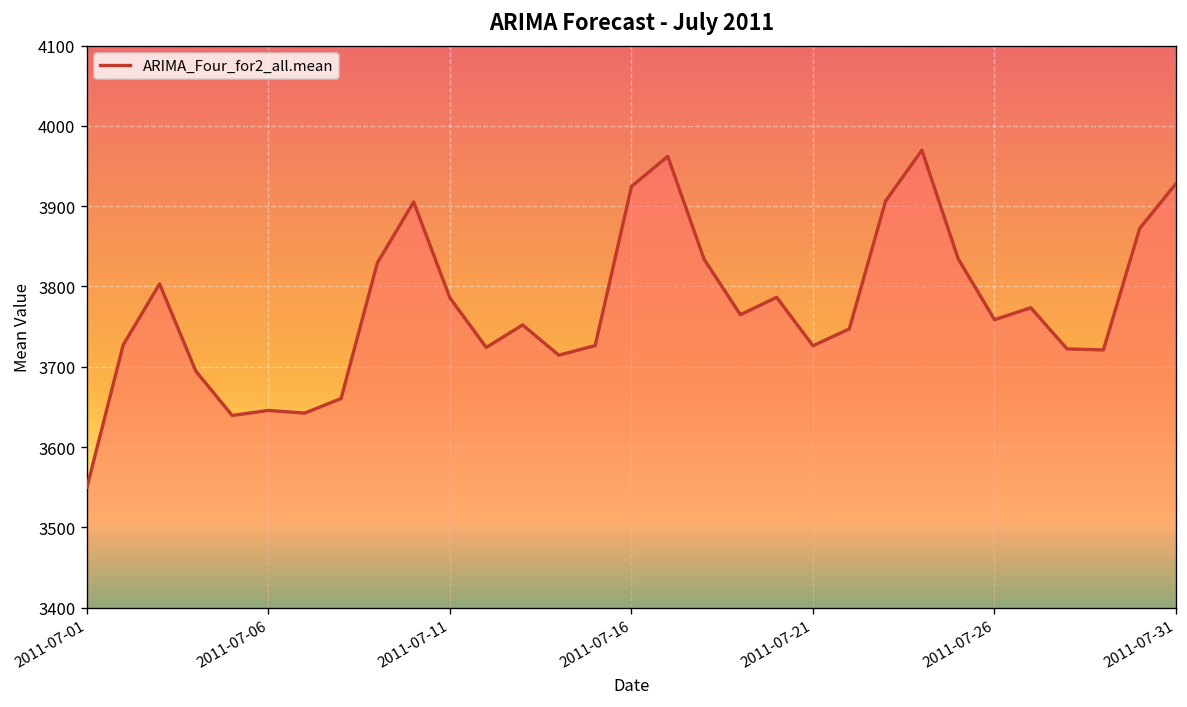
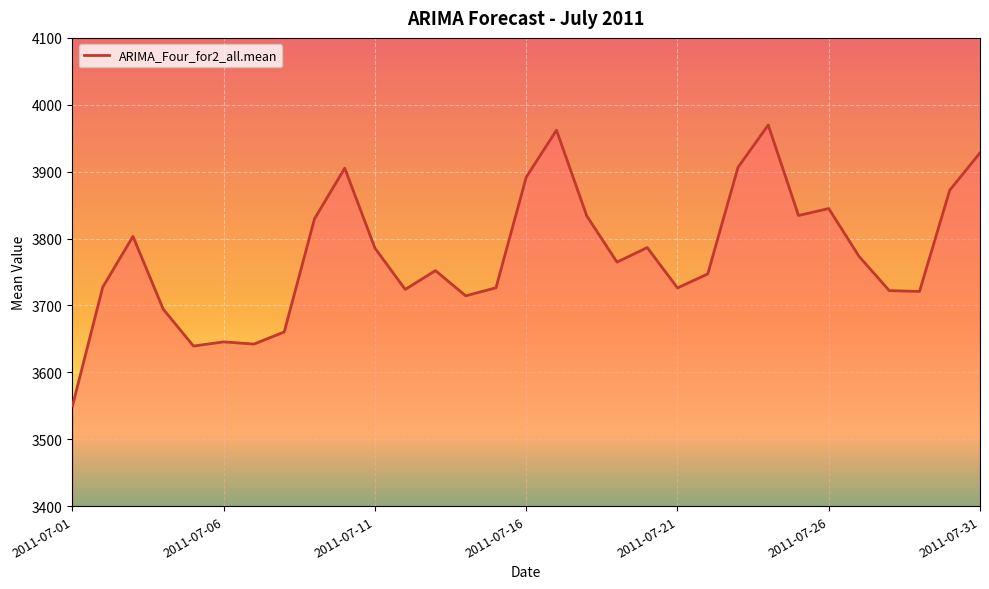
  {
    "2011-07-01": 3550,
    "2011-07-06": 3650,
    "2011-07-11": 3790,
-   "2011-07-16": 3920,
+   "2011-07-16": 3890,
    "2011-07-21": 3730,
-   "2011-07-26": 3760,
+   "2011-07-26": 3840,
    "2011-07-31": 3930
  }
